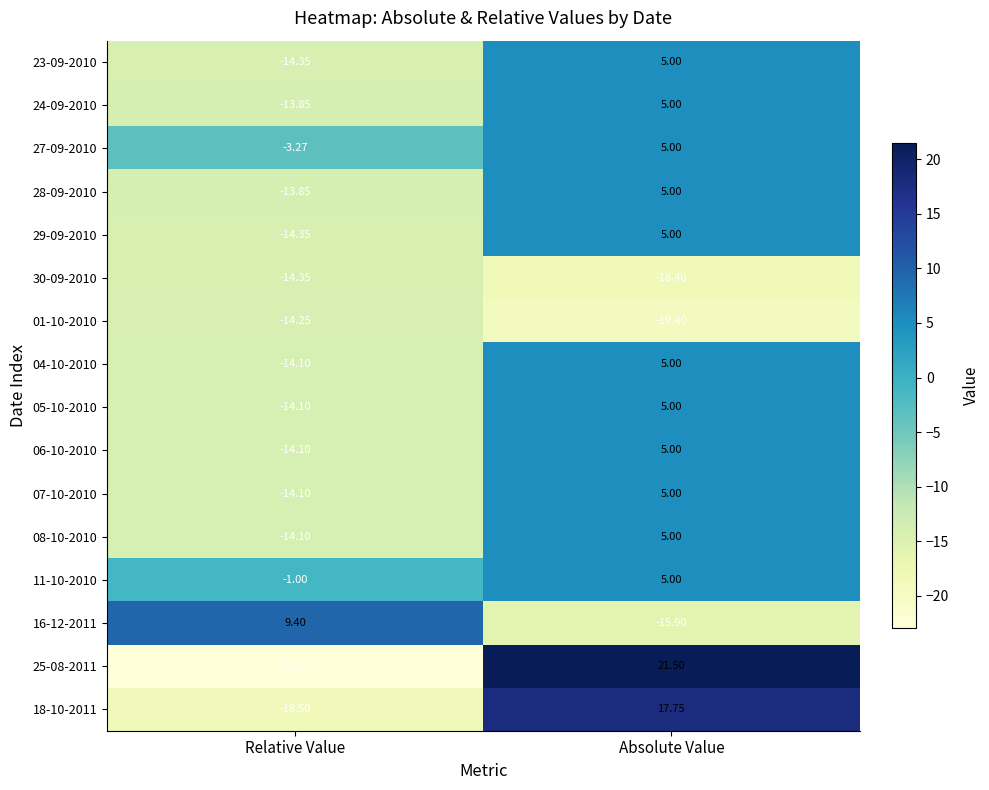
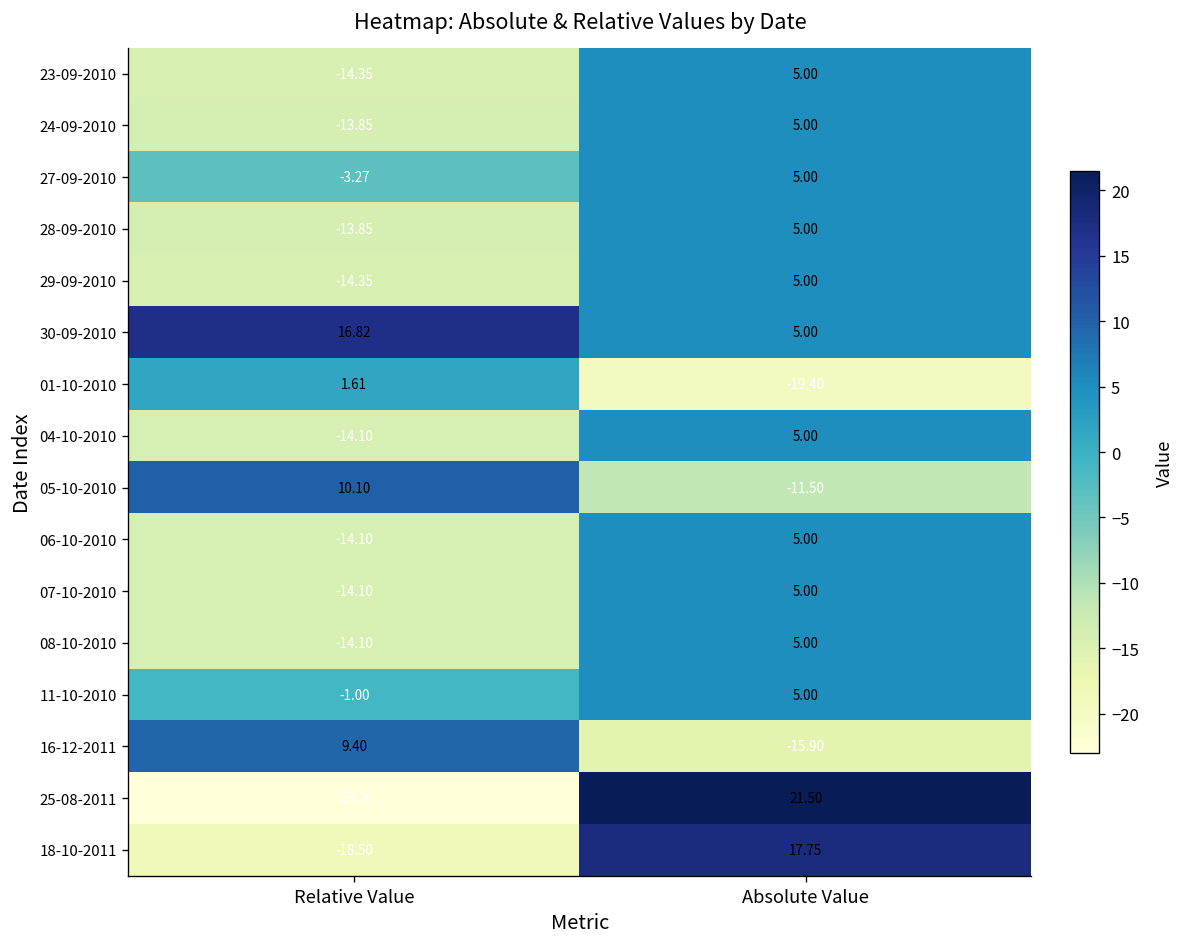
  {
    "23-09-2010": {
      "Relative Value": -14.35,
      "Absolute Value": 5.00
    },
    "24-09-2010": {
      "Relative Value": -13.85,
      "Absolute Value": 5.00
    },
    "27-09-2010": {
      "Relative Value": -3.27,
      "Absolute Value": 5.00
    },
    "28-09-2010": {
      "Relative Value": -13.85,
      "Absolute Value": 5.00
    },
    "29-09-2010": {
      "Relative Value": -14.35,
      "Absolute Value": 5.00
    },
    "30-09-2010": {
-     "Relative Value": -14.35,
-     "Absolute Value": -18.40
+     "Relative Value": 16.82,
+     "Absolute Value": 5.00
    },
    "01-10-2010": {
-     "Relative Value": -14.25,
+     "Relative Value": 1.61,
      "Absolute Value": -19.40
    },
    "04-10-2010": {
      "Relative Value": -14.10,
      "Absolute Value": 5.00
    },
    "05-10-2010": {
-     "Relative Value": -14.10,
-     "Absolute Value": 5.00
+     "Relative Value": 10.10,
+     "Absolute Value": -11.50
    },
    "06-10-2010": {
      "Relative Value": -14.10,
      "Absolute Value": 5.00
    },
    "07-10-2010": {
      "Relative Value": -14.10,
      "Absolute Value": 5.00
    },
    "08-10-2010": {
      "Relative Value": -14.10,
      "Absolute Value": 5.00
    },
    "11-10-2010": {
      "Relative Value": -1.00,
      "Absolute Value": 5.00
    },
    "16-12-2011": {
      "Relative Value": 9.40,
      "Absolute Value": -15.90
    },
    "25-08-2011": {
      "Absolute Value": 21.50
    },
    "18-10-2011": {
      "Relative Value": -18.50,
      "Absolute Value": 17.75
    }
  }
